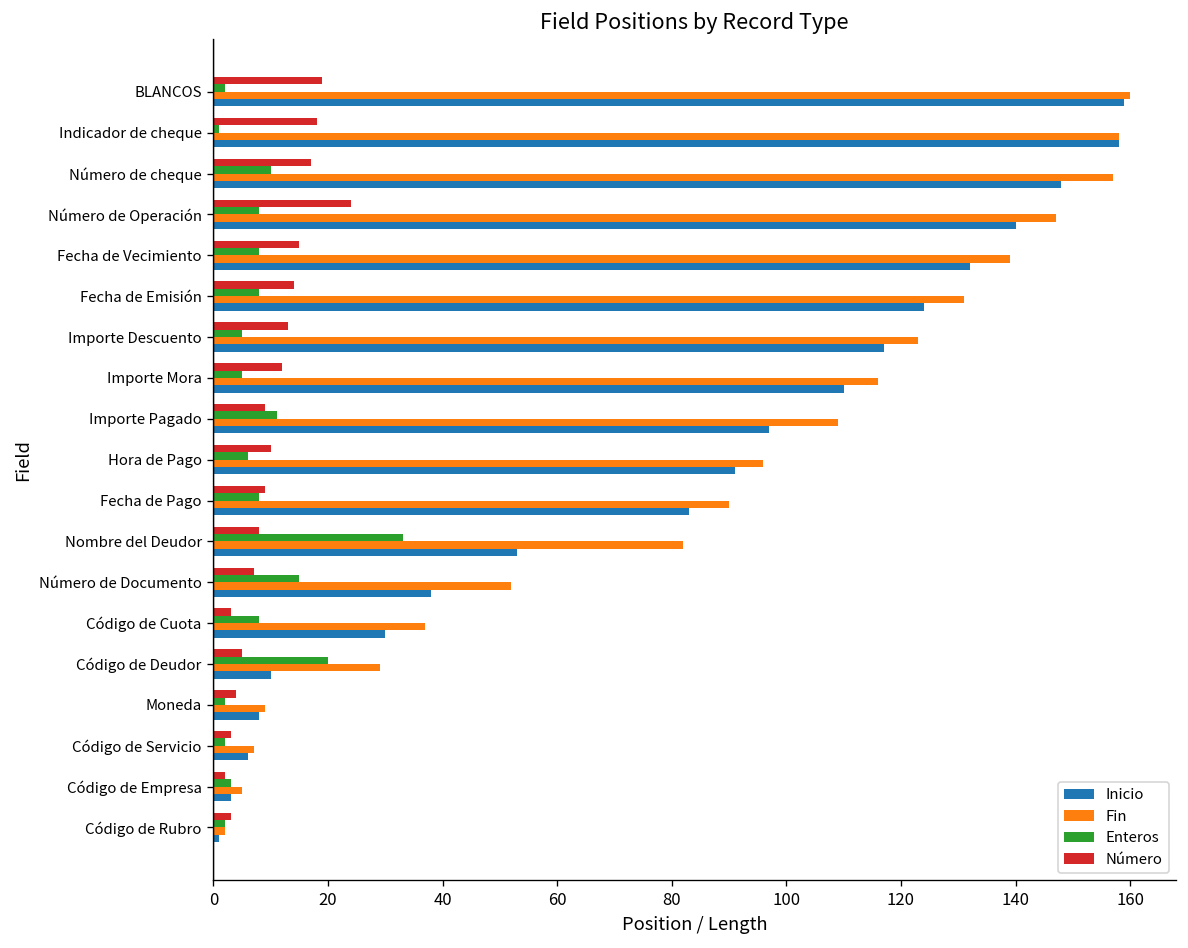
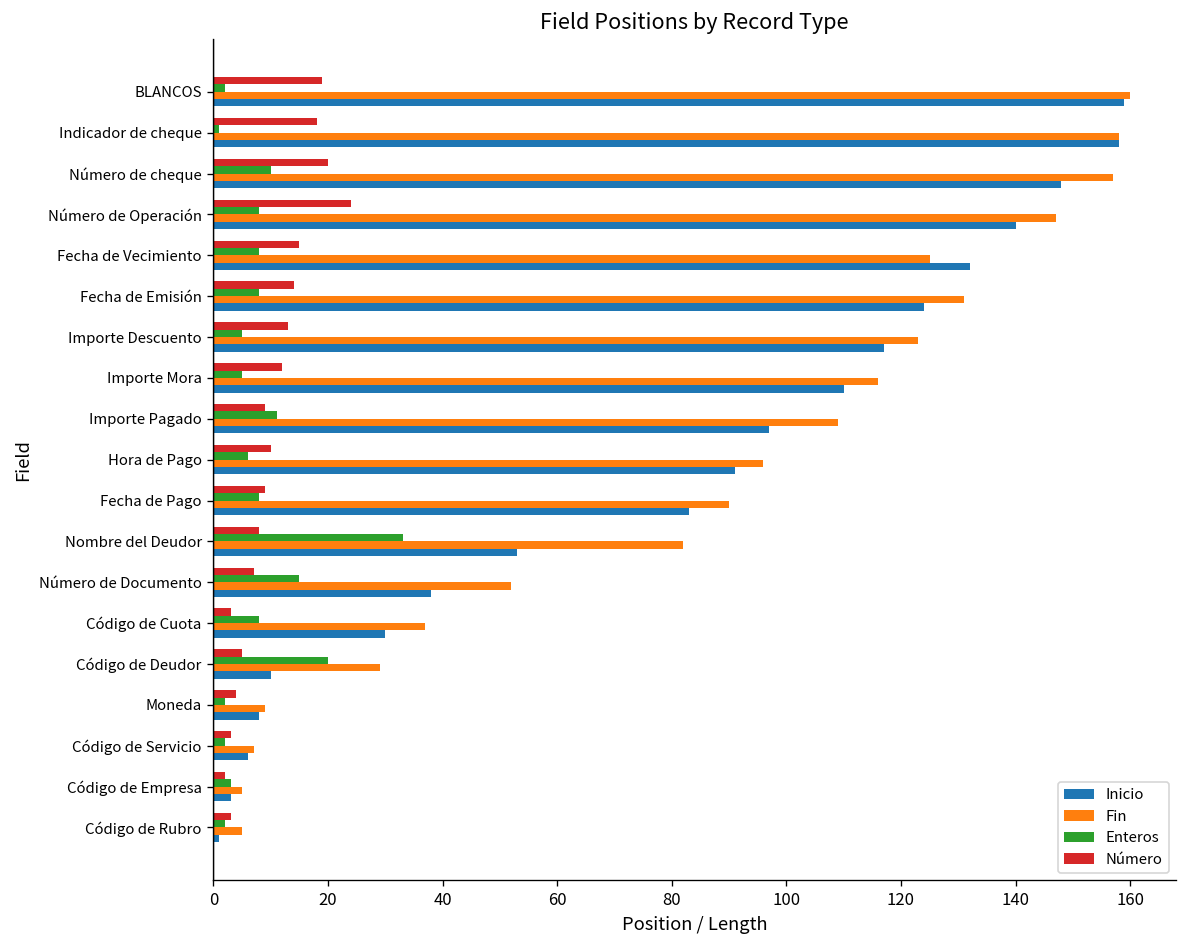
  {
    "Inicio": {
      "BLANCOS": 159,
      "Indicador de cheque": 158,
      "Número de cheque": 148,
      "Número de Operación": 140,
      "Fecha de Vecimiento": 132,
      "Fecha de Emisión": 124,
      "Importe Descuento": 117,
      "Importe Mora": 110,
      "Importe Pagado": 97,
      "Hora de Pago": 91,
      "Fecha de Pago": 83,
      "Nombre del Deudor": 53,
      "Número de Documento": 38,
      "Código de Cuota": 30,
      "Código de Deudor": 10,
      "Moneda": 8,
      "Código de Servicio": 6,
      "Código de Empresa": 3,
      "Código de Rubro": 1
    },
    "Fin": {
      "BLANCOS": 160,
      "Indicador de cheque": 158,
      "Número de cheque": 157,
      "Número de Operación": 147,
-     "Fecha de Vecimiento": 139,
+     "Fecha de Vecimiento": 125,
      "Fecha de Emisión": 131,
      "Importe Descuento": 123,
      "Importe Mora": 116,
      "Importe Pagado": 109,
      "Hora de Pago": 96,
      "Fecha de Pago": 90,
      "Nombre del Deudor": 82,
      "Número de Documento": 52,
      "Código de Cuota": 37,
      "Código de Deudor": 29,
      "Moneda": 9,
      "Código de Servicio": 7,
      "Código de Empresa": 5,
-     "Código de Rubro": 2
+     "Código de Rubro": 5
    },
    "Enteros": {
      "BLANCOS": 2,
      "Indicador de cheque": 1,
      "Número de cheque": 10,
      "Número de Operación": 8,
      "Fecha de Vecimiento": 8,
      "Fecha de Emisión": 8,
      "Importe Descuento": 5,
      "Importe Mora": 5,
      "Importe Pagado": 11,
      "Hora de Pago": 6,
      "Fecha de Pago": 8,
      "Nombre del Deudor": 33,
      "Número de Documento": 15,
      "Código de Cuota": 8,
      "Código de Deudor": 20,
      "Moneda": 2,
      "Código de Servicio": 2,
      "Código de Empresa": 3,
      "Código de Rubro": 2
    },
    "Número": {
      "BLANCOS": 19,
      "Indicador de cheque": 18,
-     "Número de cheque": 17,
+     "Número de cheque": 20,
      "Número de Operación": 24,
      "Fecha de Vecimiento": 15,
      "Fecha de Emisión": 14,
      "Importe Descuento": 13,
      "Importe Mora": 12,
      "Importe Pagado": 9,
      "Hora de Pago": 10,
      "Fecha de Pago": 9,
      "Nombre del Deudor": 8,
      "Número de Documento": 7,
      "Código de Cuota": 3,
      "Código de Deudor": 5,
      "Moneda": 4,
      "Código de Servicio": 3,
      "Código de Empresa": 2,
      "Código de Rubro": 3
    }
  }
